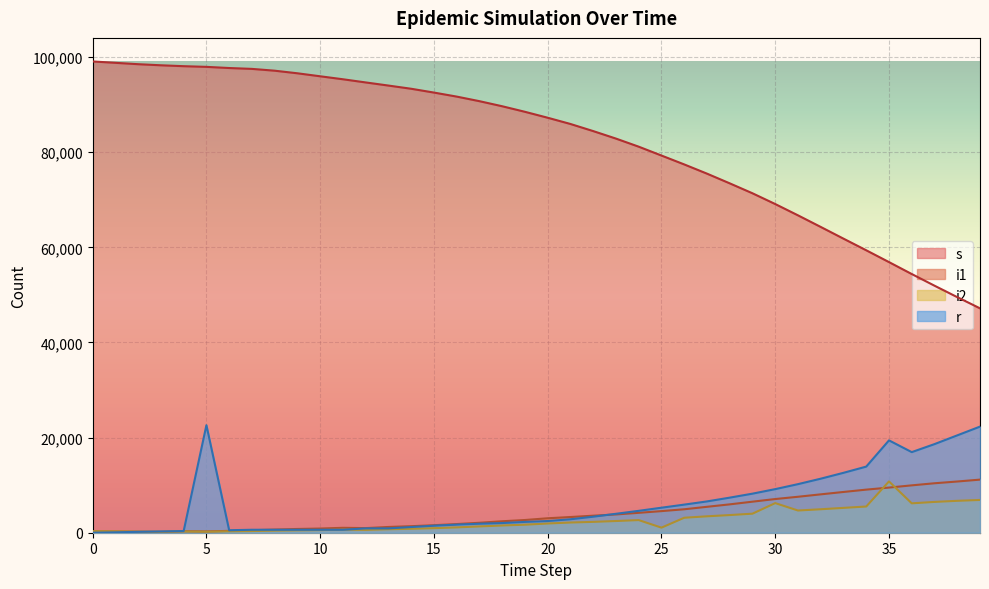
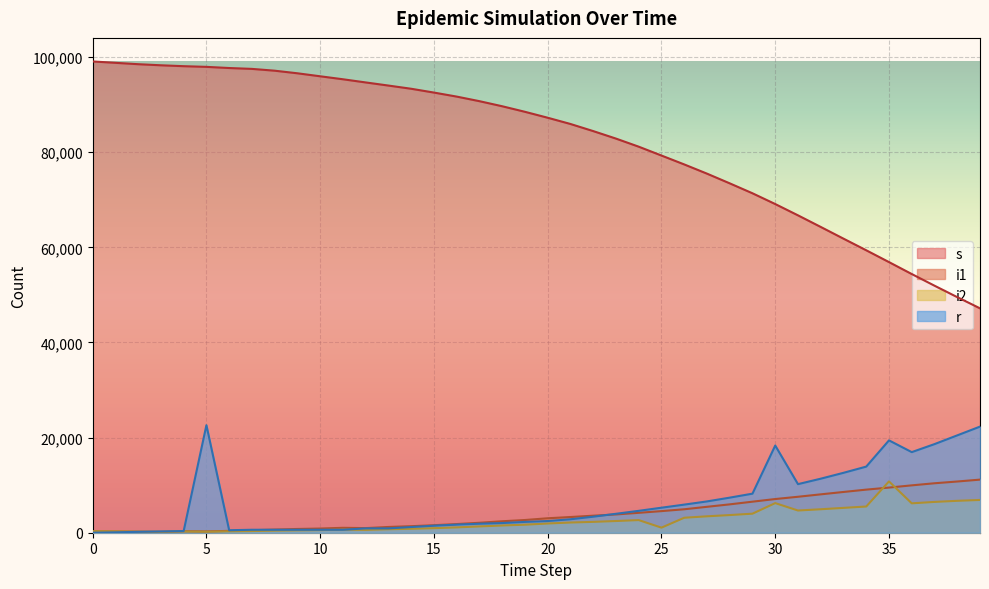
  {
    "i2": {
      "25": "1,000",
      "30": "6,000",
      "35": "11,000"
    },
    "r": {
      "5": "23,000",
      "25": "5,000",
-     "30": "9,000",
+     "30": "18,000",
      "35": "19,000"
    }
  }
